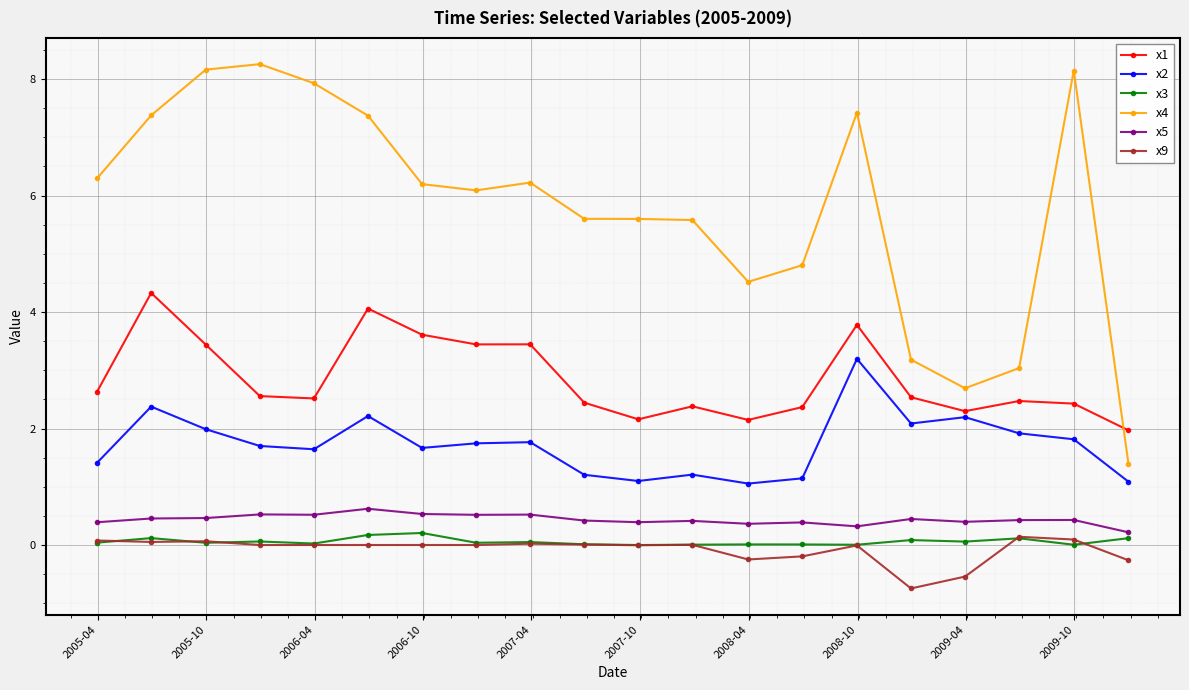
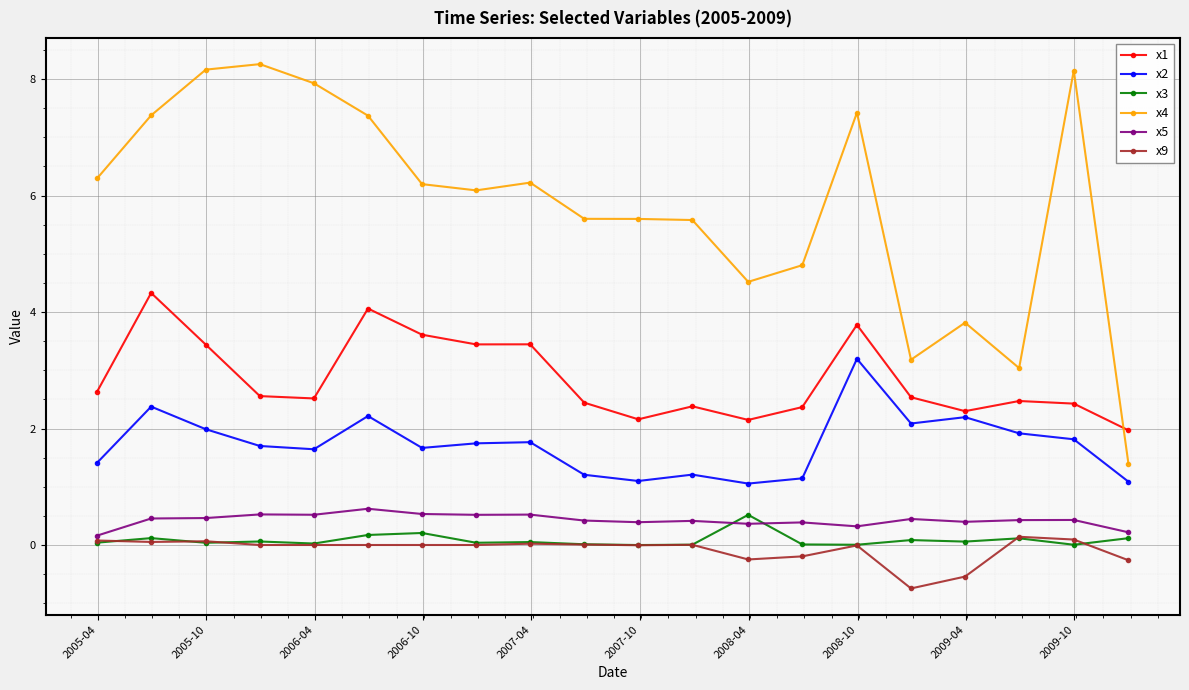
  {
    "x1": {
      "2005-04": 2.6,
      "2005-10": 3.4,
      "2006-04": 2.5,
      "2008-04": 2.1,
      "2008-10": 3.8,
      "2009-04": 2.3,
      "2009-10": 2.4
    },
    "x2": {
      "2005-04": 1.4,
      "2005-10": 2.0,
      "2006-04": 1.6,
      "2008-04": 1.1,
      "2008-10": 3.2,
      "2009-04": 2.2,
      "2009-10": 1.8
    },
    "x3": {
-     "2008-04": 0.0,
+     "2008-04": 0.5,
      "2009-04": 0.1,
      "2009-10": 0.0
    },
    "x4": {
      "2005-04": 6.3,
      "2005-10": 8.2,
      "2006-04": 7.9,
      "2008-04": 4.5,
      "2008-10": 7.4,
-     "2009-04": 2.7,
+     "2009-04": 3.8,
      "2009-10": 8.1
    },
    "x5": {
-     "2005-04": 0.4,
+     "2005-04": 0.2,
      "2005-10": 0.5,
      "2006-04": 0.5,
      "2008-04": 0.4,
      "2008-10": 0.3,
      "2009-04": 0.4,
      "2009-10": 0.4
    },
    "x9": {
      "2008-04": -0.2,
      "2009-04": -0.5,
      "2009-10": 0.1
    }
  }
